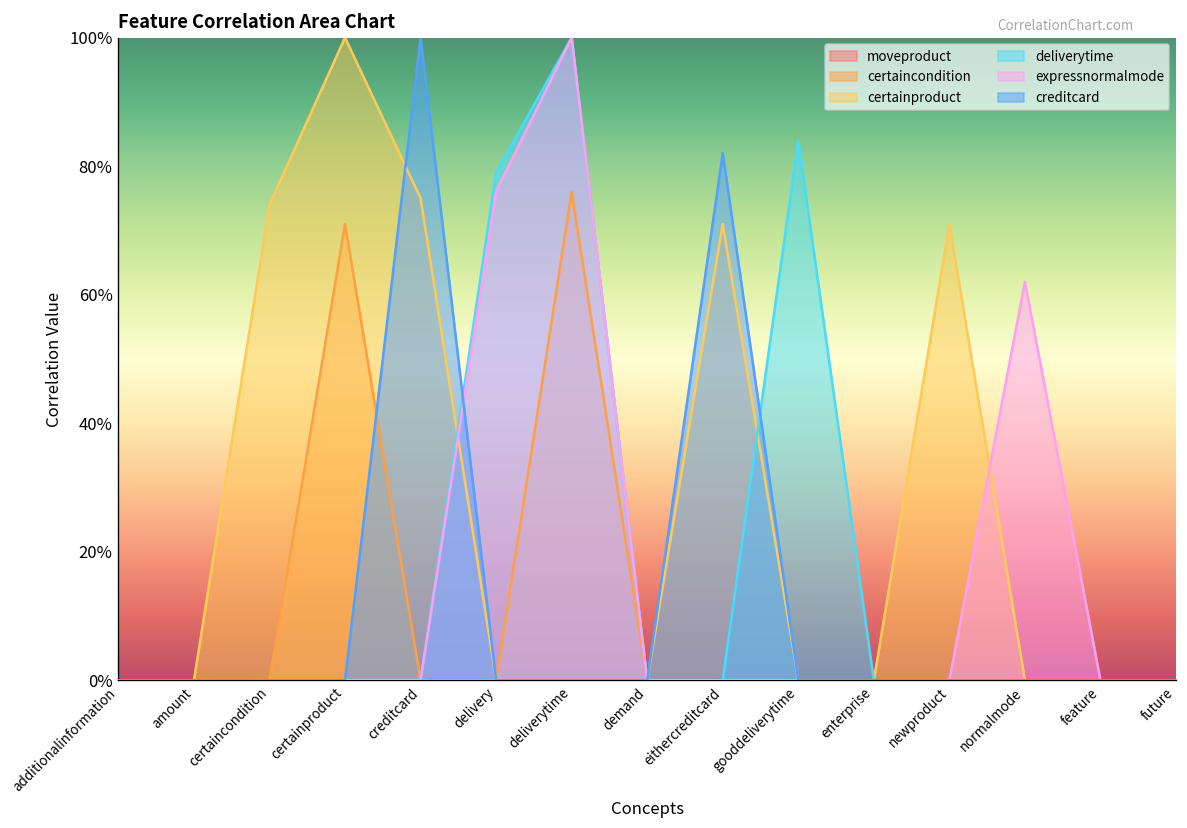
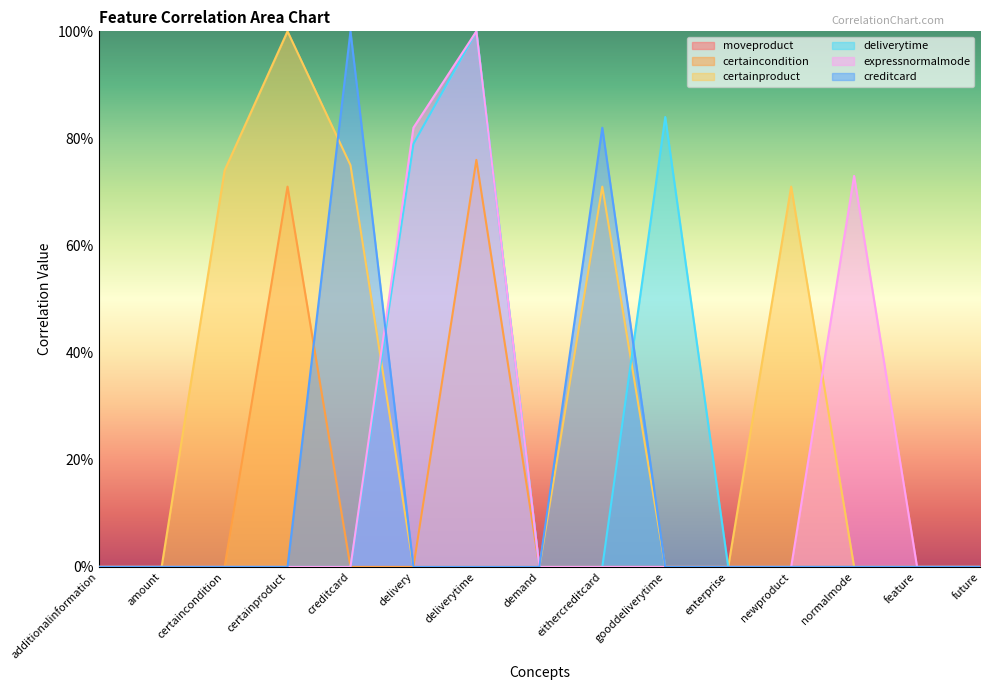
  {
    "expressnormalmode": {
-     "delivery": "76%",
-     "normalmode": "62%"
+     "delivery": "82%",
+     "normalmode": "73%"
    }
  }
